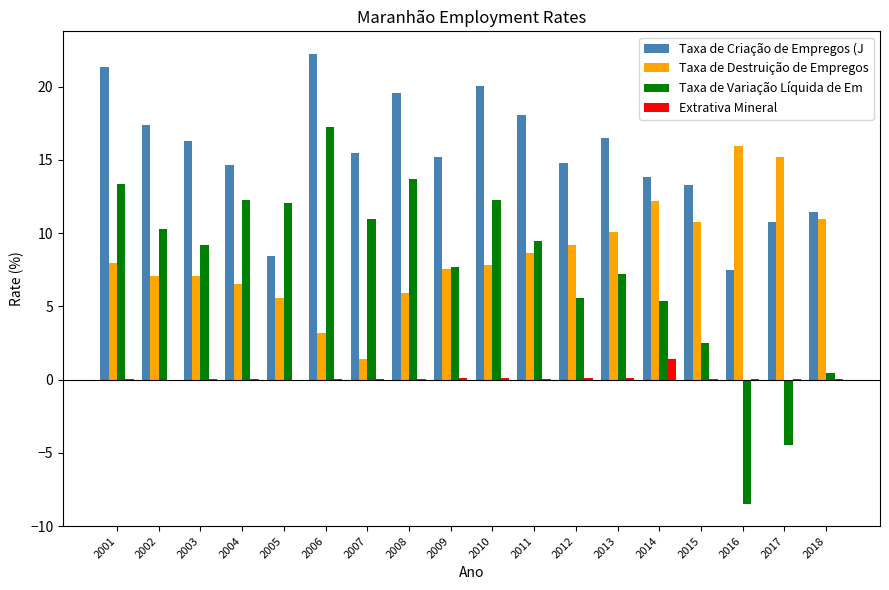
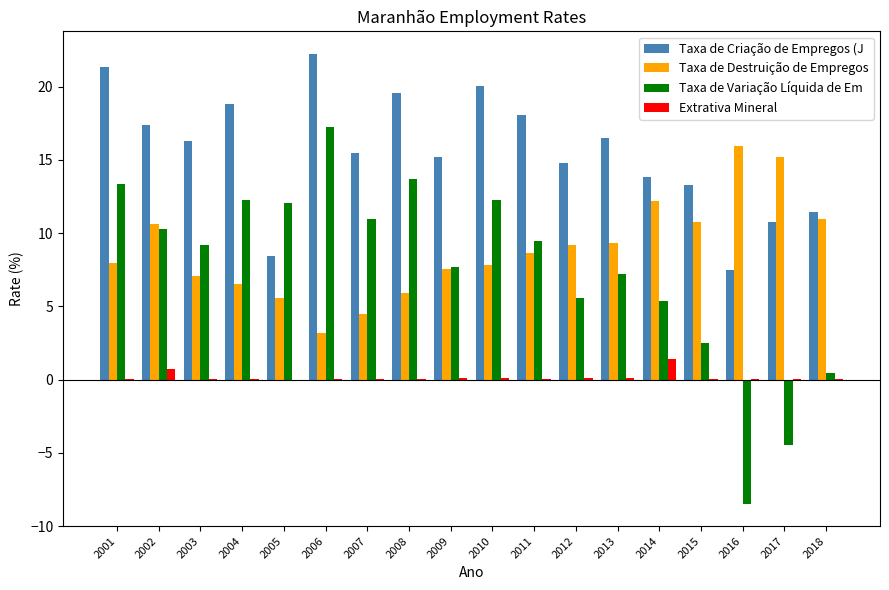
  {
    "Taxa de Criação de Empregos (J": {
      "2001": 21.3,
      "2002": 17.4,
      "2003": 16.3,
-     "2004": 14.6,
+     "2004": 18.8,
      "2005": 8.4,
      "2006": 22.2,
      "2007": 15.5,
      "2008": 19.6,
      "2009": 15.2,
      "2010": 20.1,
      "2011": 18.1,
      "2012": 14.8,
      "2013": 16.5,
      "2014": 13.8,
      "2015": 13.3,
      "2016": 7.5,
      "2017": 10.7,
      "2018": 11.4
    },
    "Taxa de Destruição de Empregos": {
      "2001": 8.0,
-     "2002": 7.1,
+     "2002": 10.6,
      "2003": 7.1,
      "2004": 6.5,
      "2005": 5.6,
      "2006": 3.2,
-     "2007": 1.4,
+     "2007": 4.5,
      "2008": 5.9,
      "2009": 7.6,
      "2010": 7.8,
      "2011": 8.6,
      "2012": 9.2,
-     "2013": 10.1,
+     "2013": 9.3,
      "2014": 12.2,
      "2015": 10.8,
      "2016": 16.0,
      "2017": 15.2,
      "2018": 10.9
    },
    "Taxa de Variação Líquida de Em": {
      "2001": 13.4,
      "2002": 10.3,
      "2003": 9.2,
      "2004": 12.3,
      "2005": 12.0,
      "2006": 17.3,
      "2007": 11.0,
      "2008": 13.7,
      "2009": 7.7,
      "2010": 12.2,
      "2011": 9.5,
      "2012": 5.6,
      "2013": 7.2,
      "2014": 5.4,
      "2015": 2.5,
      "2016": -8.5,
      "2017": -4.5,
      "2018": 0.5
    },
    "Extrativa Mineral": {
-     "2002": 0.0,
+     "2002": 0.7,
      "2014": 1.4
    }
  }
